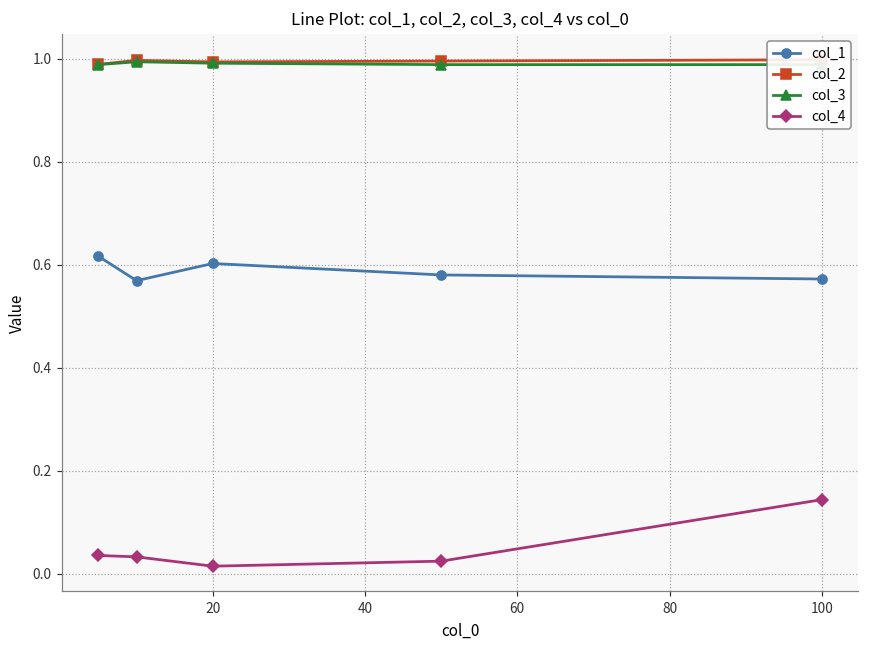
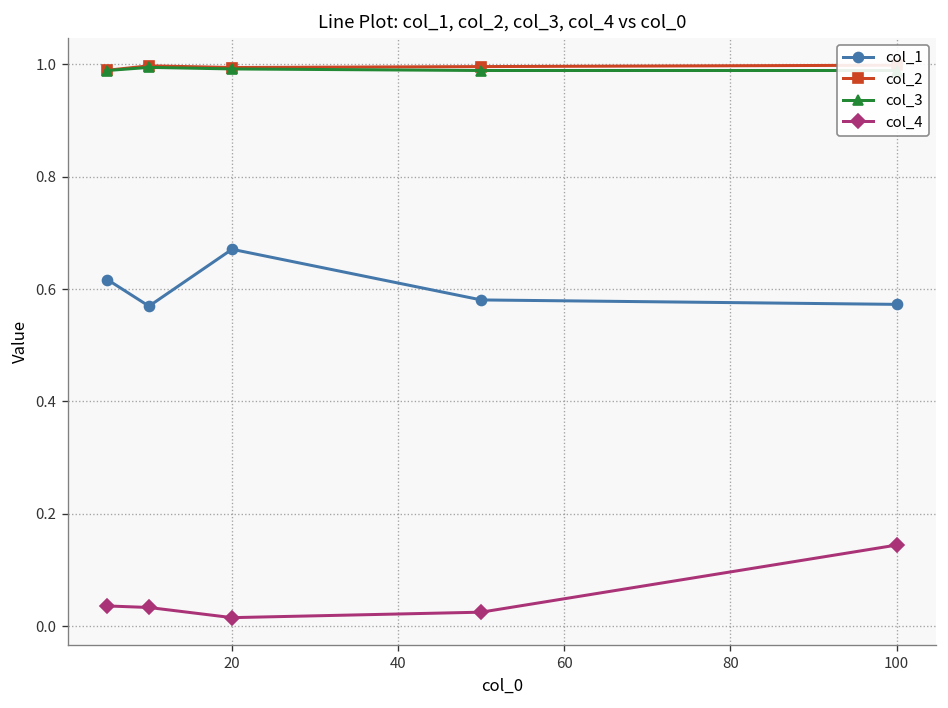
  {
    "col_1": {
-     "20": 0.60,
+     "20": 0.67,
      "100": 0.57
    },
    "col_4": {
      "20": 0.02,
      "100": 0.14
    }
  }
